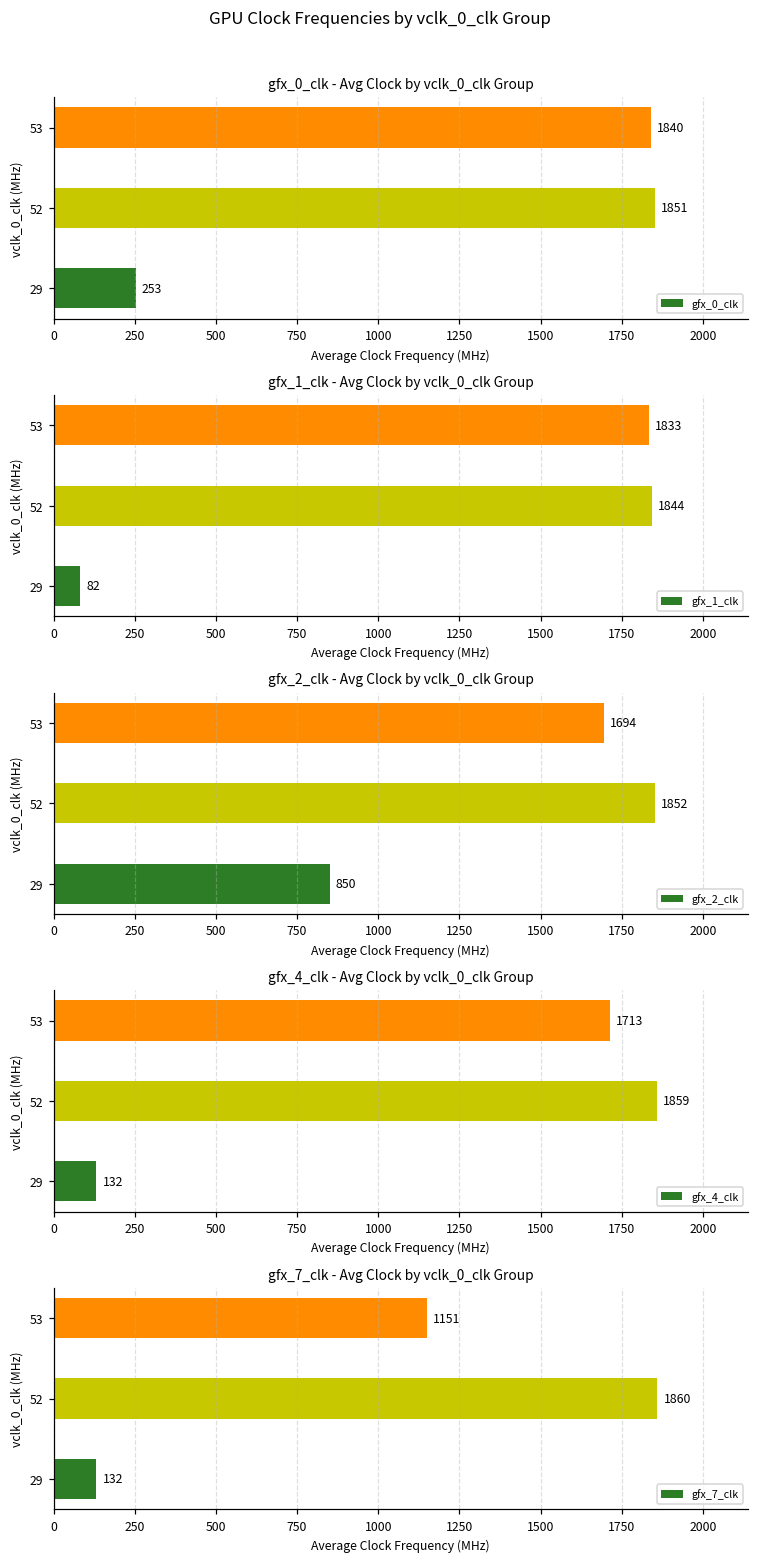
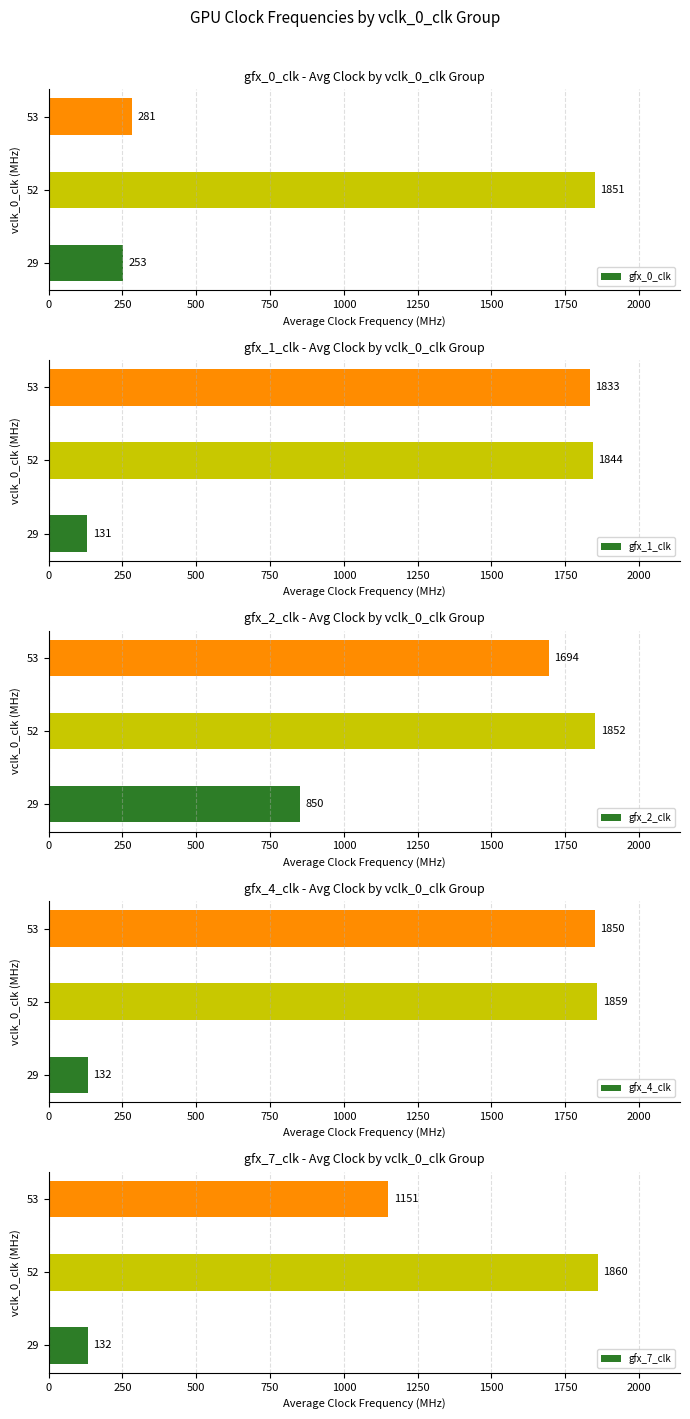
  {
    "gfx_0_clk - Avg Clock by vclk_0_clk Group": {
-     "53": 1840,
+     "53": 281,
      "52": 1851,
      "29": 253
    },
    "gfx_1_clk - Avg Clock by vclk_0_clk Group": {
      "53": 1833,
      "52": 1844,
-     "29": 82
+     "29": 131
    },
    "gfx_2_clk - Avg Clock by vclk_0_clk Group": {
      "53": 1694,
      "52": 1852,
      "29": 850
    },
    "gfx_4_clk - Avg Clock by vclk_0_clk Group": {
-     "53": 1713,
+     "53": 1850,
      "52": 1859,
      "29": 132
    },
    "gfx_7_clk - Avg Clock by vclk_0_clk Group": {
      "53": 1151,
      "52": 1860,
      "29": 132
    }
  }
